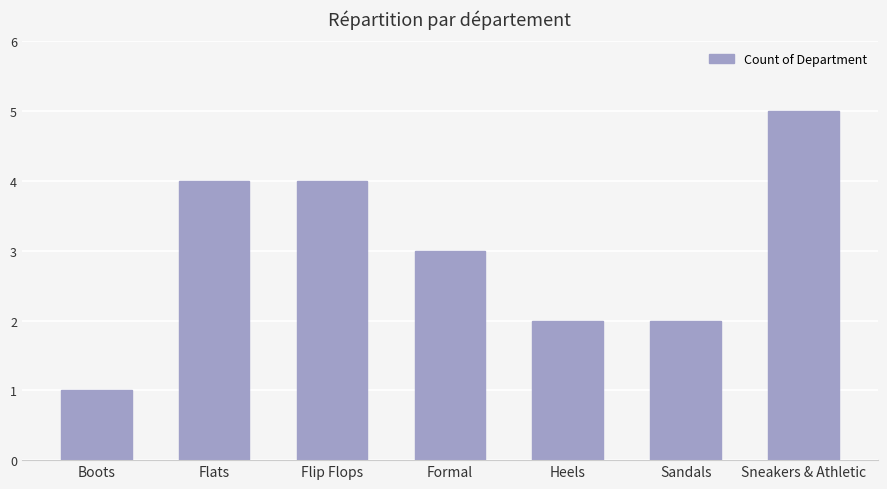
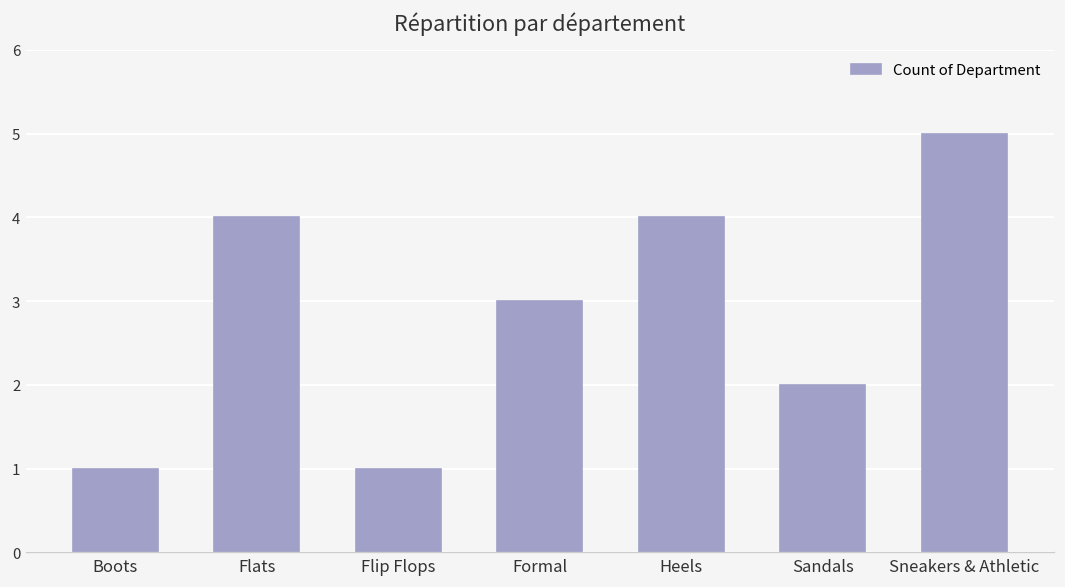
  {
    "Boots": 1,
    "Flats": 4,
-   "Flip Flops": 4,
+   "Flip Flops": 1,
    "Formal": 3,
-   "Heels": 2,
+   "Heels": 4,
    "Sandals": 2,
    "Sneakers & Athletic": 5
  }
